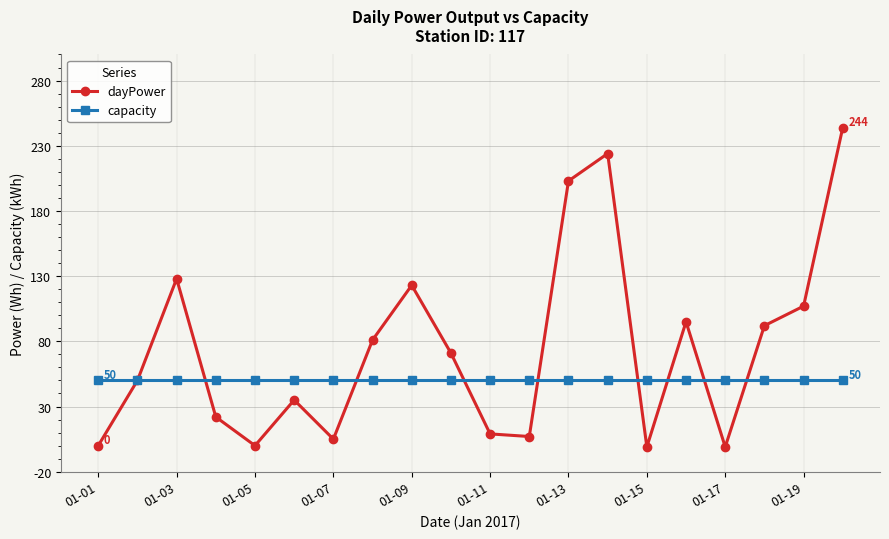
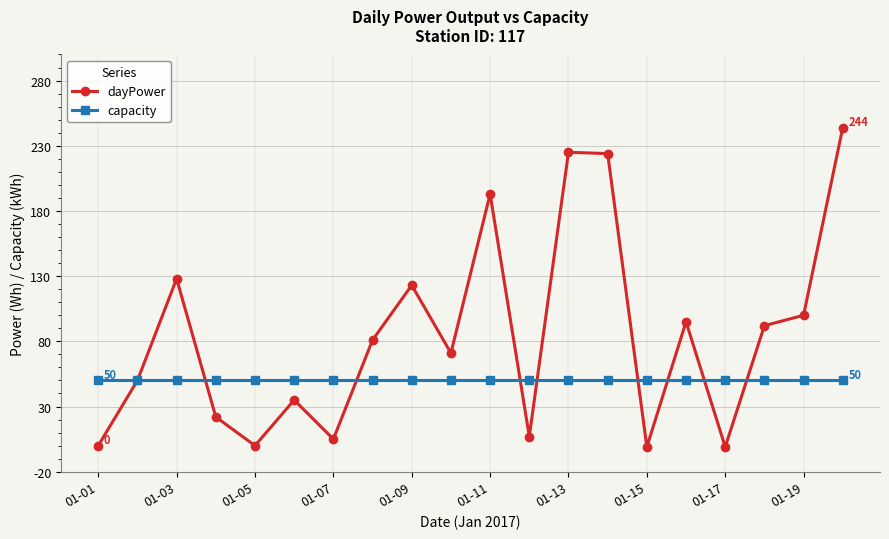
  {
    "dayPower": {
      "01-03": 128,
      "01-05": 0,
      "01-07": 5,
      "01-09": 123,
-     "01-11": 9,
-     "01-13": 203,
+     "01-11": 193,
+     "01-13": 225,
      "01-15": -1,
      "01-17": -1,
-     "01-19": 107
+     "01-19": 100
    },
    "capacity": {
      "01-01": 50
    }
  }
